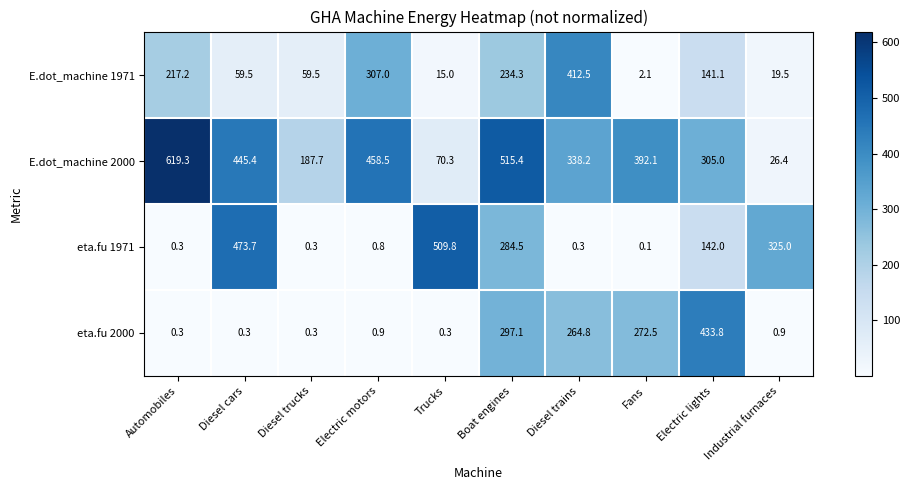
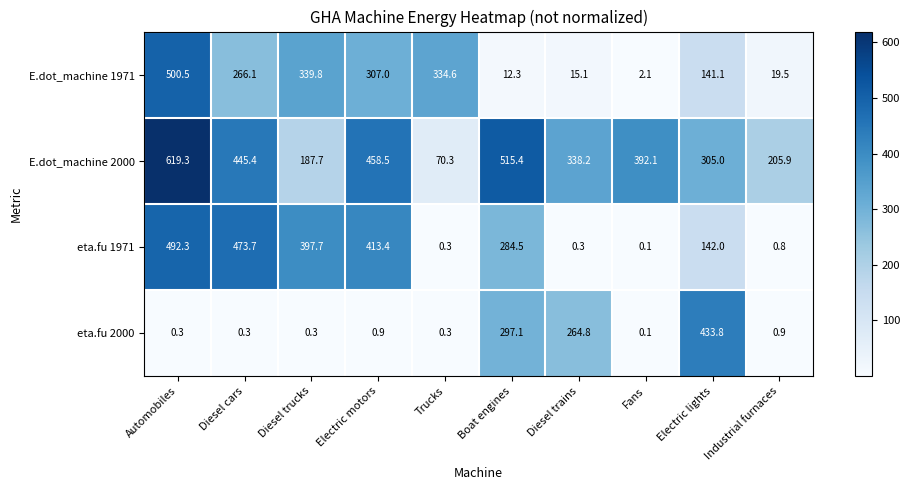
  {
    "E.dot_machine 1971": {
-     "Automobiles": 217.2,
-     "Diesel cars": 59.5,
-     "Diesel trucks": 59.5,
+     "Automobiles": 500.5,
+     "Diesel cars": 266.1,
+     "Diesel trucks": 339.8,
      "Electric motors": 307.0,
-     "Trucks": 15.0,
-     "Boat engines": 234.3,
-     "Diesel trains": 412.5,
+     "Trucks": 334.6,
+     "Boat engines": 12.3,
+     "Diesel trains": 15.1,
      "Fans": 2.1,
      "Electric lights": 141.1,
      "Industrial furnaces": 19.5
    },
    "E.dot_machine 2000": {
      "Automobiles": 619.3,
      "Diesel cars": 445.4,
      "Diesel trucks": 187.7,
      "Electric motors": 458.5,
      "Trucks": 70.3,
      "Boat engines": 515.4,
      "Diesel trains": 338.2,
      "Fans": 392.1,
      "Electric lights": 305.0,
-     "Industrial furnaces": 26.4
+     "Industrial furnaces": 205.9
    },
    "eta.fu 1971": {
-     "Automobiles": 0.3,
+     "Automobiles": 492.3,
      "Diesel cars": 473.7,
-     "Diesel trucks": 0.3,
-     "Electric motors": 0.8,
-     "Trucks": 509.8,
+     "Diesel trucks": 397.7,
+     "Electric motors": 413.4,
+     "Trucks": 0.3,
      "Boat engines": 284.5,
      "Diesel trains": 0.3,
      "Fans": 0.1,
      "Electric lights": 142.0,
-     "Industrial furnaces": 325.0
+     "Industrial furnaces": 0.8
    },
    "eta.fu 2000": {
      "Automobiles": 0.3,
      "Diesel cars": 0.3,
      "Diesel trucks": 0.3,
      "Electric motors": 0.9,
      "Trucks": 0.3,
      "Boat engines": 297.1,
      "Diesel trains": 264.8,
-     "Fans": 272.5,
+     "Fans": 0.1,
      "Electric lights": 433.8,
      "Industrial furnaces": 0.9
    }
  }
